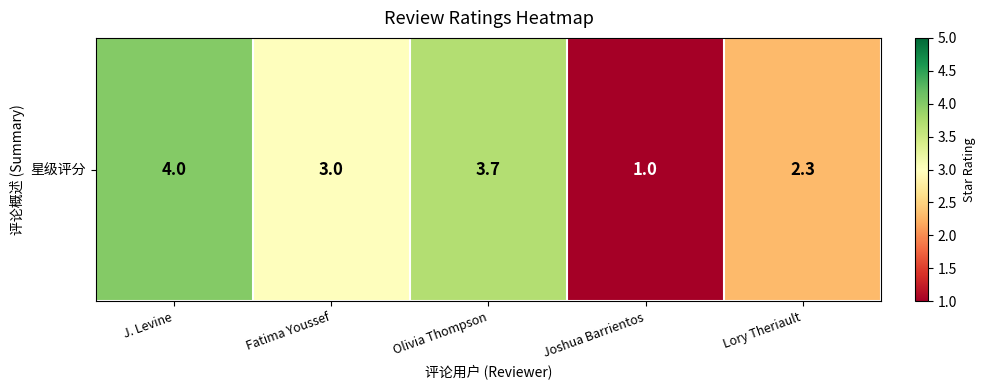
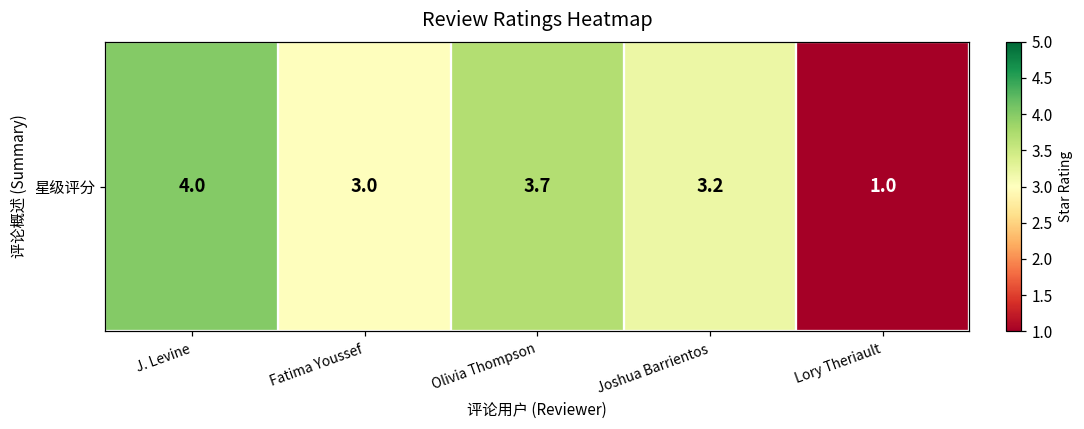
  {
    "星级评分": {
      "J. Levine": 4.0,
      "Fatima Youssef": 3.0,
      "Olivia Thompson": 3.7,
-     "Joshua Barrientos": 1.0,
-     "Lory Theriault": 2.3
+     "Joshua Barrientos": 3.2,
+     "Lory Theriault": 1.0
    }
  }
